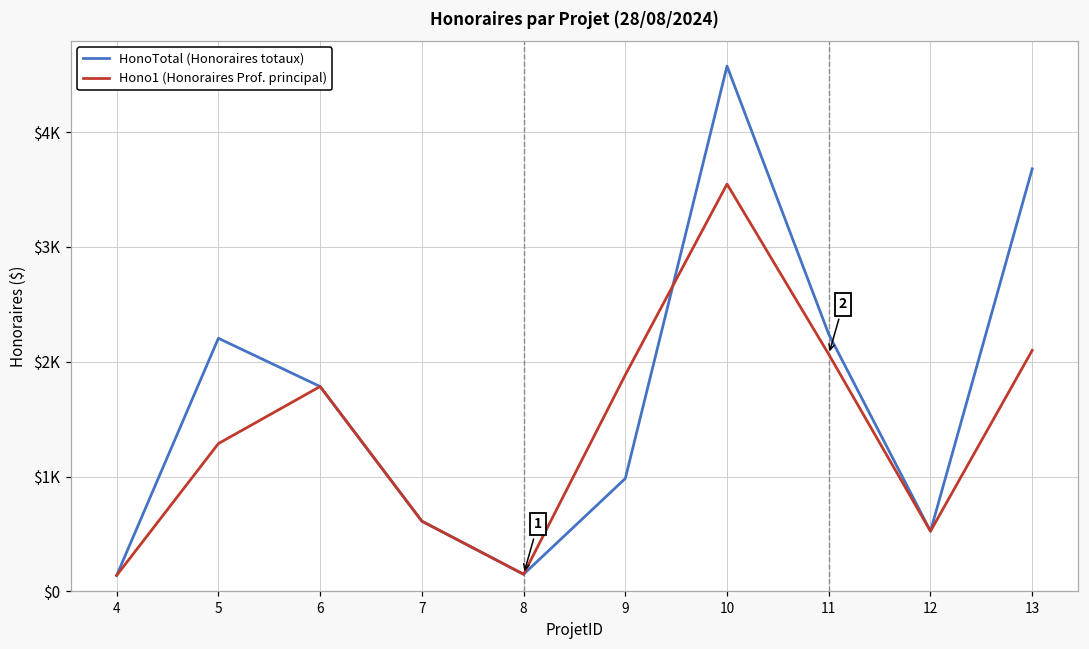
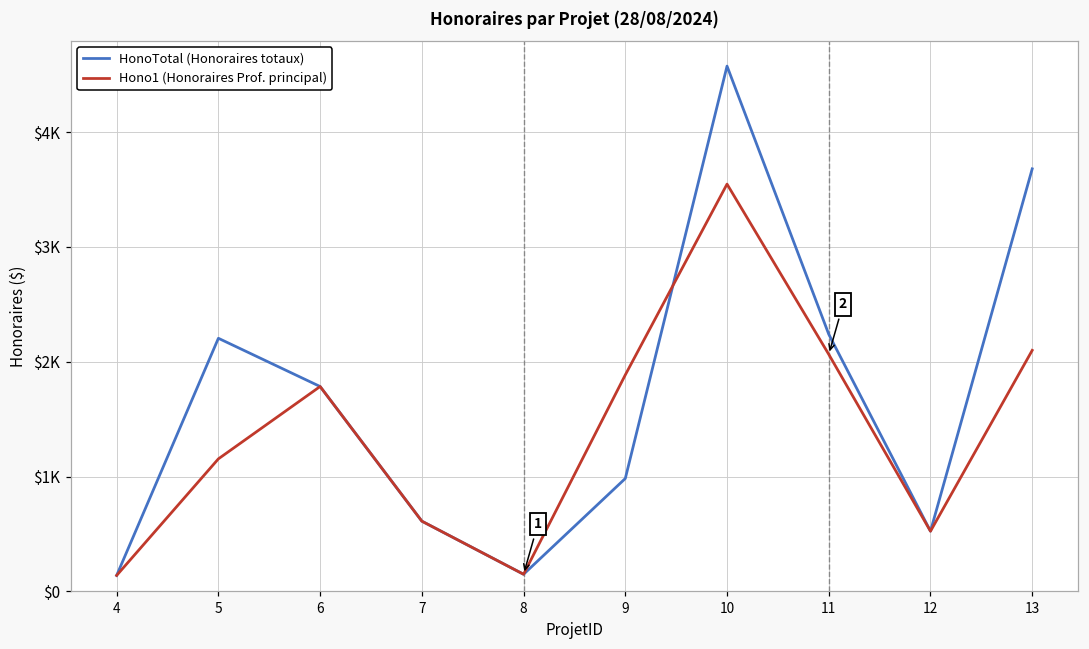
  {
    "HonoTotal (Honoraires totaux)": {
      "5": "$2210",
      "9": "$980",
      "10": "$4580",
      "13": "$3680"
    },
    "Hono1 (Honoraires Prof. principal)": {
-     "5": "$1290",
+     "5": "$1160",
      "9": "$1890",
      "10": "$3550",
      "11": "$2070",
      "13": "$2100"
    }
  }
